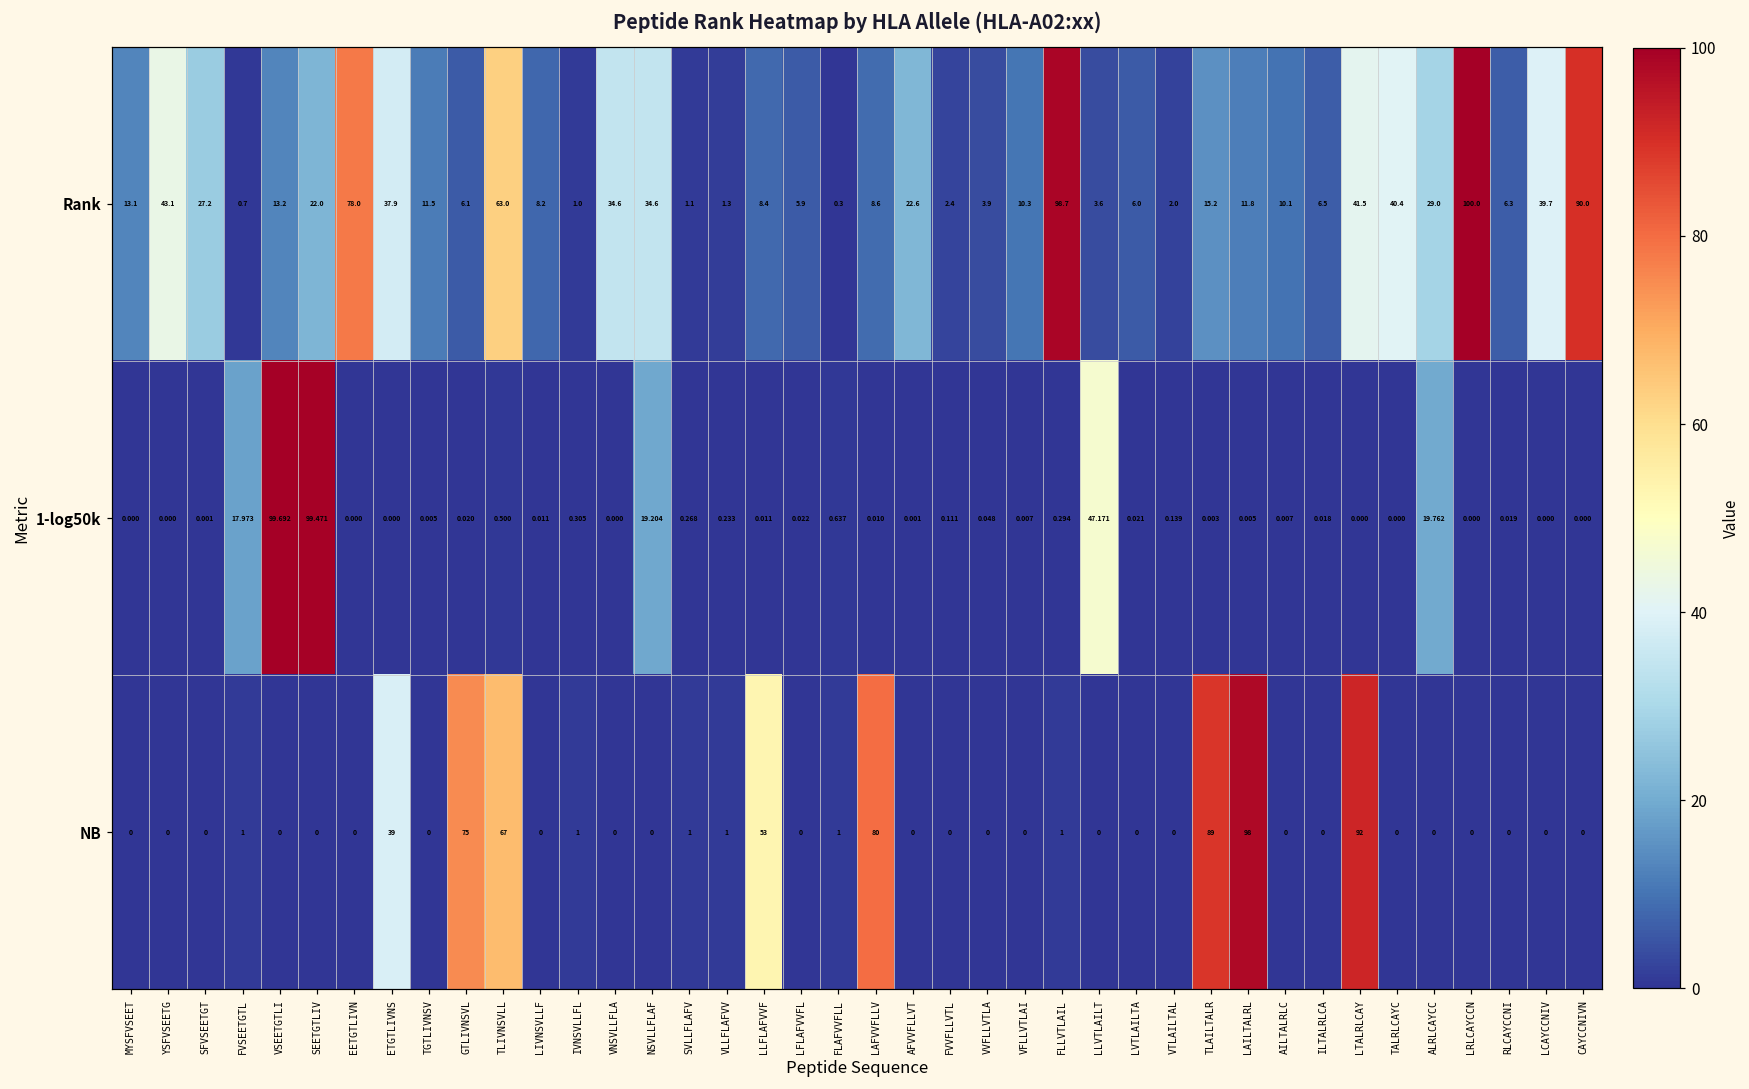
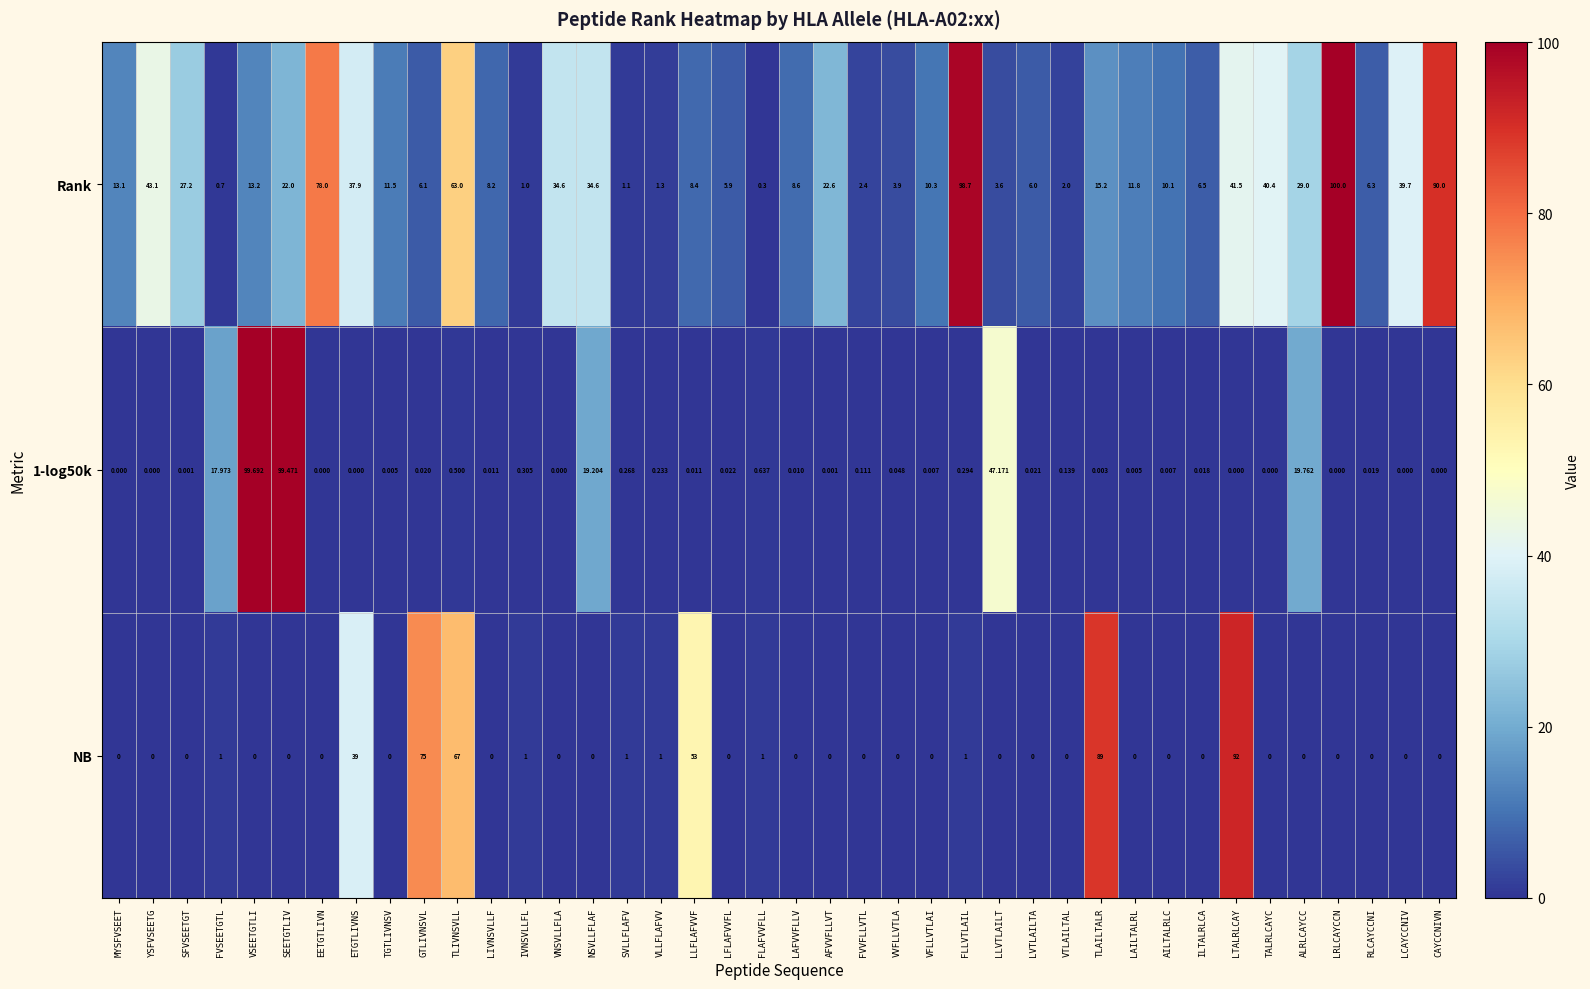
  {
    "Rank": {
      "MYSFVSEET": 13.1,
      "YSFVSEETG": 43.1,
      "SFVSEETGT": 27.2,
      "FVSEETGTL": 0.7,
      "VSEETGTLI": 13.2,
      "SEETGTLIV": 22.0,
      "EETGTLIVN": 78.0,
      "ETGTLIVNS": 37.9,
      "TGTLIVNSV": 11.5,
      "GTLIVNSVL": 6.1,
      "TLIVNSVLL": 63.0,
      "LIVNSVLLF": 8.2,
      "IVNSVLLFL": 1.0,
      "VNSVLLFLA": 34.6,
      "NSVLLFLAF": 34.6,
      "SVLLFLAFV": 1.1,
      "VLLFLAFVV": 1.3,
      "LLFLAFVVF": 8.4,
      "LFLAFVVFL": 5.9,
      "FLAFVVFLL": 0.3,
      "LAFVVFLLV": 8.6,
      "AFVVFLLVT": 22.6,
      "FVVFLLVTL": 2.4,
      "VVFLLVTLA": 3.9,
      "VFLLVTLAI": 10.3,
      "FLLVTLAIL": 98.7,
      "LLVTLAILT": 3.6,
      "LVTLAILTA": 6.0,
      "VTLAILTAL": 2.0,
      "TLAILTALR": 15.2,
      "LAILTALRL": 11.8,
      "AILTALRLC": 10.1,
      "ILTALRLCA": 6.5,
      "LTALRLCAY": 41.5,
      "TALRLCAYC": 40.4,
      "ALRLCAYCC": 29.0,
      "LRLCAYCCN": 100.0,
      "RLCAYCCNI": 6.3,
      "LCAYCCNIV": 39.7,
      "CAYCCNIVN": 90.0
    },
    "1-log50k": {
      "MYSFVSEET": 0.000,
      "YSFVSEETG": 0.000,
      "SFVSEETGT": 0.001,
      "FVSEETGTL": 17.973,
      "VSEETGTLI": 99.692,
      "SEETGTLIV": 99.471,
      "EETGTLIVN": 0.000,
      "ETGTLIVNS": 0.000,
      "TGTLIVNSV": 0.005,
      "GTLIVNSVL": 0.020,
      "TLIVNSVLL": 0.500,
      "LIVNSVLLF": 0.011,
      "IVNSVLLFL": 0.305,
      "VNSVLLFLA": 0.000,
      "NSVLLFLAF": 19.204,
      "SVLLFLAFV": 0.268,
      "VLLFLAFVV": 0.233,
      "LLFLAFVVF": 0.011,
      "LFLAFVVFL": 0.022,
      "FLAFVVFLL": 0.637,
      "LAFVVFLLV": 0.010,
      "AFVVFLLVT": 0.001,
      "FVVFLLVTL": 0.111,
      "VVFLLVTLA": 0.048,
      "VFLLVTLAI": 0.007,
      "FLLVTLAIL": 0.294,
      "LLVTLAILT": 47.171,
      "LVTLAILTA": 0.021,
      "VTLAILTAL": 0.139,
      "TLAILTALR": 0.003,
      "LAILTALRL": 0.005,
      "AILTALRLC": 0.007,
      "ILTALRLCA": 0.018,
      "LTALRLCAY": 0.000,
      "TALRLCAYC": 0.000,
      "ALRLCAYCC": 19.762,
      "LRLCAYCCN": 0.000,
      "RLCAYCCNI": 0.019,
      "LCAYCCNIV": 0.000,
      "CAYCCNIVN": 0.000
    },
    "NB": {
      "MYSFVSEET": 0,
      "YSFVSEETG": 0,
      "SFVSEETGT": 0,
      "FVSEETGTL": 1,
      "VSEETGTLI": 0,
      "SEETGTLIV": 0,
      "EETGTLIVN": 0,
      "ETGTLIVNS": 39,
      "TGTLIVNSV": 0,
      "GTLIVNSVL": 75,
      "TLIVNSVLL": 67,
      "LIVNSVLLF": 0,
      "IVNSVLLFL": 1,
      "VNSVLLFLA": 0,
      "NSVLLFLAF": 0,
      "SVLLFLAFV": 1,
      "VLLFLAFVV": 1,
      "LLFLAFVVF": 53,
      "LFLAFVVFL": 0,
      "FLAFVVFLL": 1,
-     "LAFVVFLLV": 80,
+     "LAFVVFLLV": 0,
      "AFVVFLLVT": 0,
      "FVVFLLVTL": 0,
      "VVFLLVTLA": 0,
      "VFLLVTLAI": 0,
      "FLLVTLAIL": 1,
      "LLVTLAILT": 0,
      "LVTLAILTA": 0,
      "VTLAILTAL": 0,
      "TLAILTALR": 89,
-     "LAILTALRL": 98,
+     "LAILTALRL": 0,
      "AILTALRLC": 0,
      "ILTALRLCA": 0,
      "LTALRLCAY": 92,
      "TALRLCAYC": 0,
      "ALRLCAYCC": 0,
      "LRLCAYCCN": 0,
      "RLCAYCCNI": 0,
      "LCAYCCNIV": 0,
      "CAYCCNIVN": 0
    }
  }
